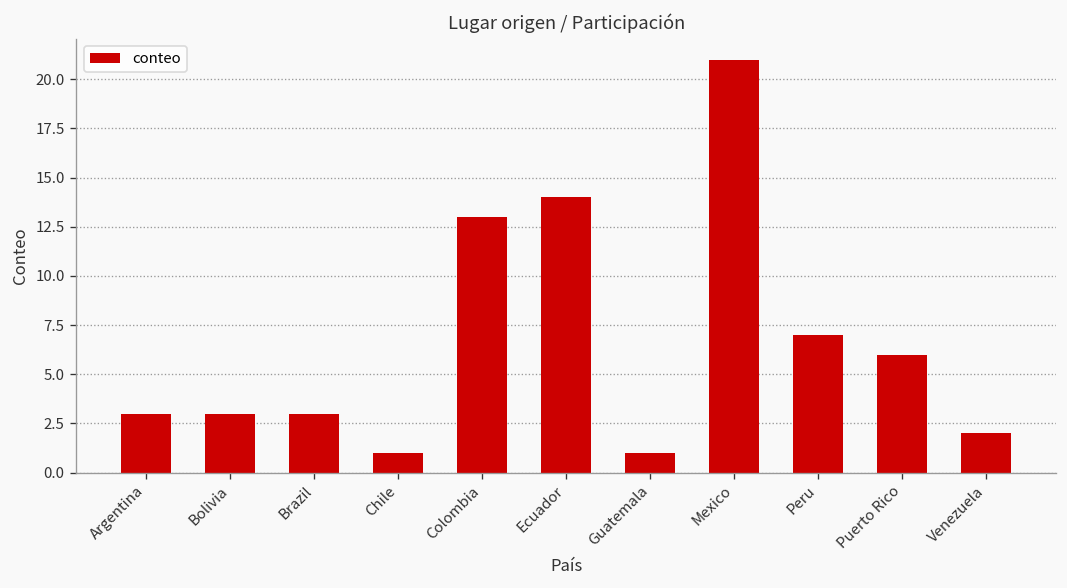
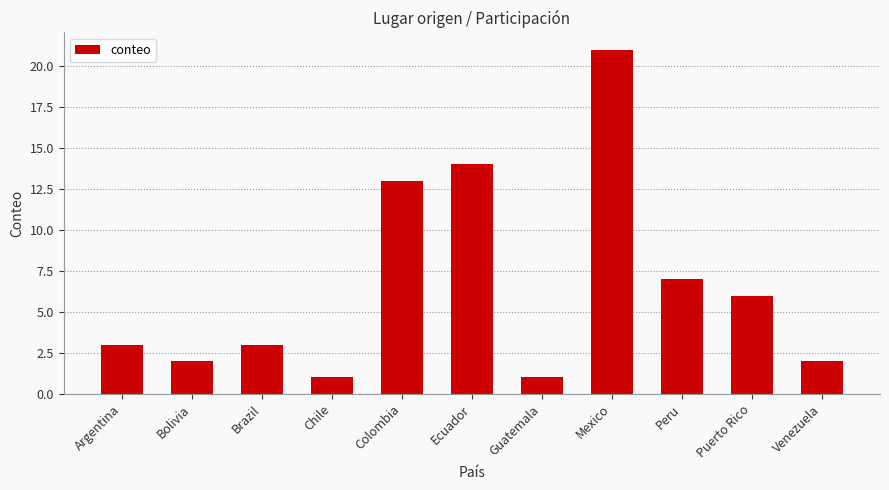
  {
    "Argentina": 3,
-   "Bolivia": 3,
+   "Bolivia": 2,
    "Brazil": 3,
    "Chile": 1,
    "Colombia": 13,
    "Ecuador": 14,
    "Guatemala": 1,
    "Mexico": 21,
    "Peru": 7,
    "Puerto Rico": 6,
    "Venezuela": 2
  }
